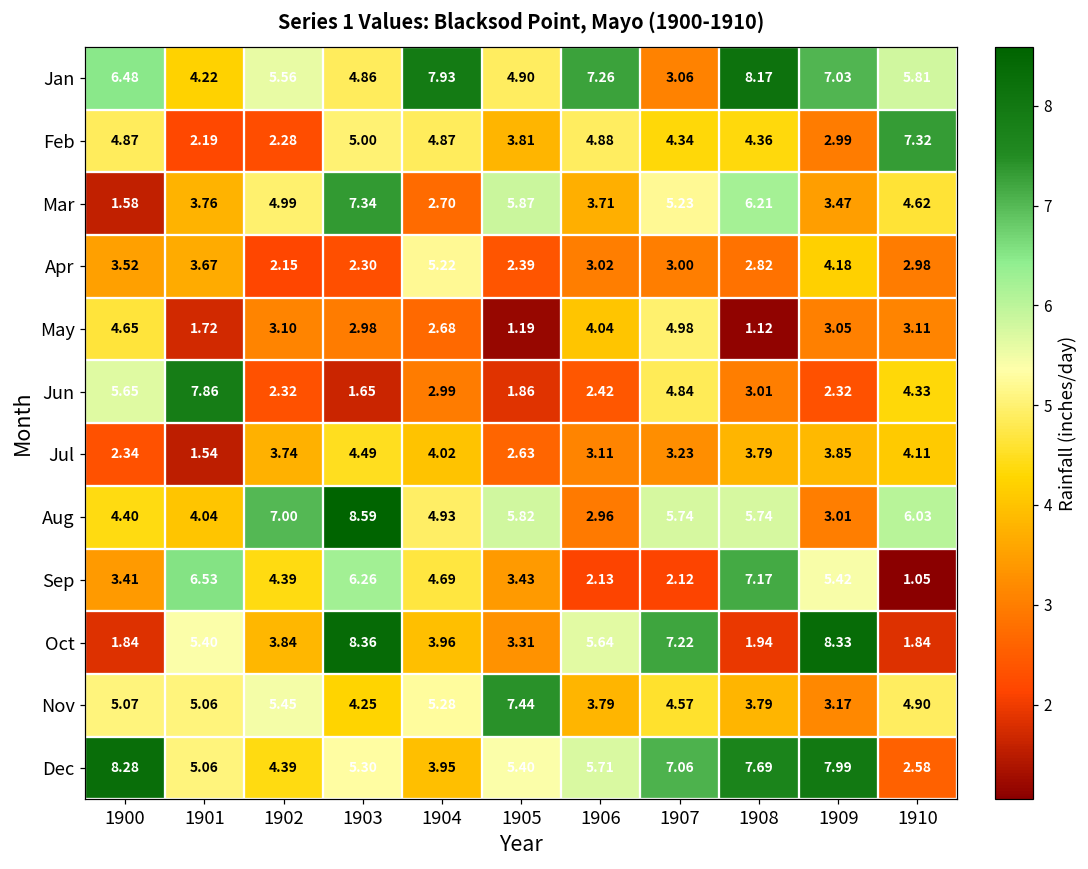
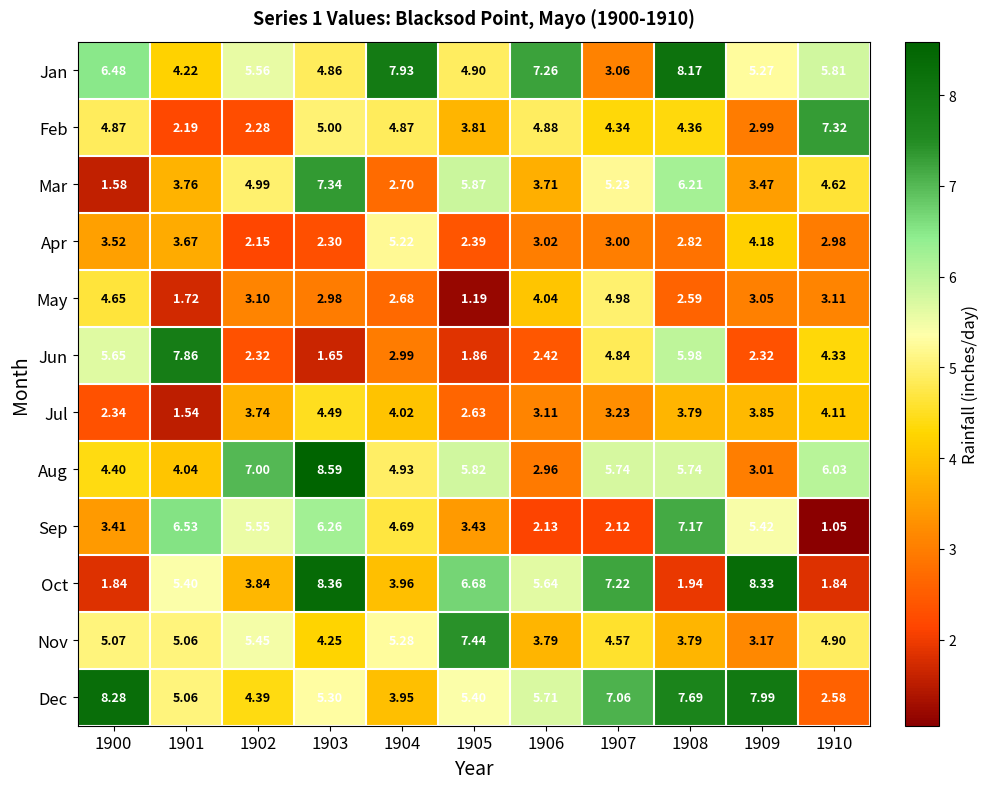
  {
    "Jan": {
      "1900": 6.48,
      "1901": 4.22,
      "1902": 5.56,
      "1903": 4.86,
      "1904": 7.93,
      "1905": 4.90,
      "1906": 7.26,
      "1907": 3.06,
      "1908": 8.17,
-     "1909": 7.03,
+     "1909": 5.27,
      "1910": 5.81
    },
    "Feb": {
      "1900": 4.87,
      "1901": 2.19,
      "1902": 2.28,
      "1903": 5.00,
      "1904": 4.87,
      "1905": 3.81,
      "1906": 4.88,
      "1907": 4.34,
      "1908": 4.36,
      "1909": 2.99,
      "1910": 7.32
    },
    "Mar": {
      "1900": 1.58,
      "1901": 3.76,
      "1902": 4.99,
      "1903": 7.34,
      "1904": 2.70,
      "1905": 5.87,
      "1906": 3.71,
      "1907": 5.23,
      "1908": 6.21,
      "1909": 3.47,
      "1910": 4.62
    },
    "Apr": {
      "1900": 3.52,
      "1901": 3.67,
      "1902": 2.15,
      "1903": 2.30,
      "1904": 5.22,
      "1905": 2.39,
      "1906": 3.02,
      "1907": 3.00,
      "1908": 2.82,
      "1909": 4.18,
      "1910": 2.98
    },
    "May": {
      "1900": 4.65,
      "1901": 1.72,
      "1902": 3.10,
      "1903": 2.98,
      "1904": 2.68,
      "1905": 1.19,
      "1906": 4.04,
      "1907": 4.98,
-     "1908": 1.12,
+     "1908": 2.59,
      "1909": 3.05,
      "1910": 3.11
    },
    "Jun": {
      "1900": 5.65,
      "1901": 7.86,
      "1902": 2.32,
      "1903": 1.65,
      "1904": 2.99,
      "1905": 1.86,
      "1906": 2.42,
      "1907": 4.84,
-     "1908": 3.01,
+     "1908": 5.98,
      "1909": 2.32,
      "1910": 4.33
    },
    "Jul": {
      "1900": 2.34,
      "1901": 1.54,
      "1902": 3.74,
      "1903": 4.49,
      "1904": 4.02,
      "1905": 2.63,
      "1906": 3.11,
      "1907": 3.23,
      "1908": 3.79,
      "1909": 3.85,
      "1910": 4.11
    },
    "Aug": {
      "1900": 4.40,
      "1901": 4.04,
      "1902": 7.00,
      "1903": 8.59,
      "1904": 4.93,
      "1905": 5.82,
      "1906": 2.96,
      "1907": 5.74,
      "1908": 5.74,
      "1909": 3.01,
      "1910": 6.03
    },
    "Sep": {
      "1900": 3.41,
      "1901": 6.53,
-     "1902": 4.39,
+     "1902": 5.55,
      "1903": 6.26,
      "1904": 4.69,
      "1905": 3.43,
      "1906": 2.13,
      "1907": 2.12,
      "1908": 7.17,
      "1909": 5.42,
      "1910": 1.05
    },
    "Oct": {
      "1900": 1.84,
      "1901": 5.40,
      "1902": 3.84,
      "1903": 8.36,
      "1904": 3.96,
-     "1905": 3.31,
+     "1905": 6.68,
      "1906": 5.64,
      "1907": 7.22,
      "1908": 1.94,
      "1909": 8.33,
      "1910": 1.84
    },
    "Nov": {
      "1900": 5.07,
      "1901": 5.06,
      "1902": 5.45,
      "1903": 4.25,
      "1904": 5.28,
      "1905": 7.44,
      "1906": 3.79,
      "1907": 4.57,
      "1908": 3.79,
      "1909": 3.17,
      "1910": 4.90
    },
    "Dec": {
      "1900": 8.28,
      "1901": 5.06,
      "1902": 4.39,
      "1903": 5.30,
      "1904": 3.95,
      "1905": 5.40,
      "1906": 5.71,
      "1907": 7.06,
      "1908": 7.69,
      "1909": 7.99,
      "1910": 2.58
    }
  }
